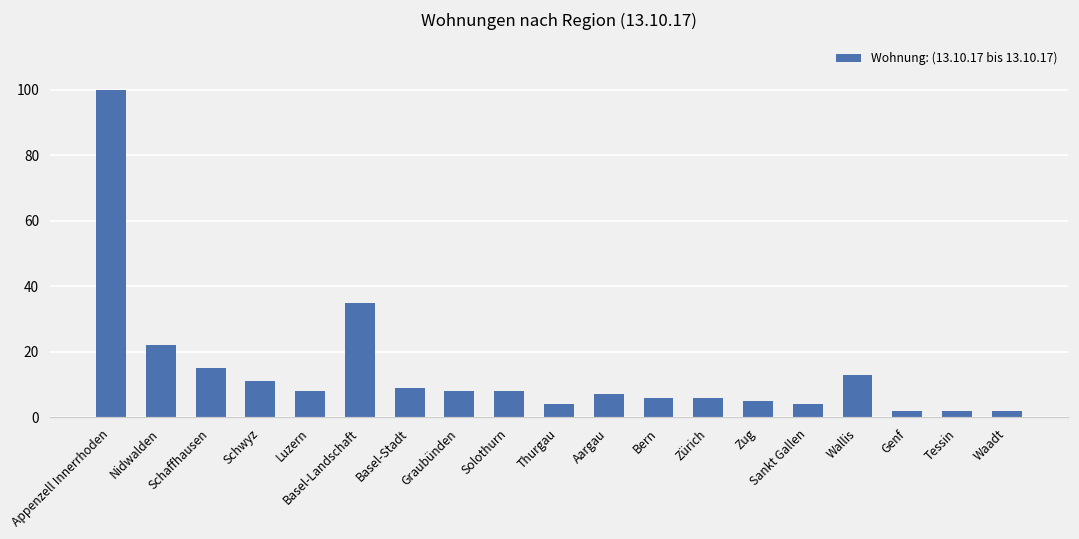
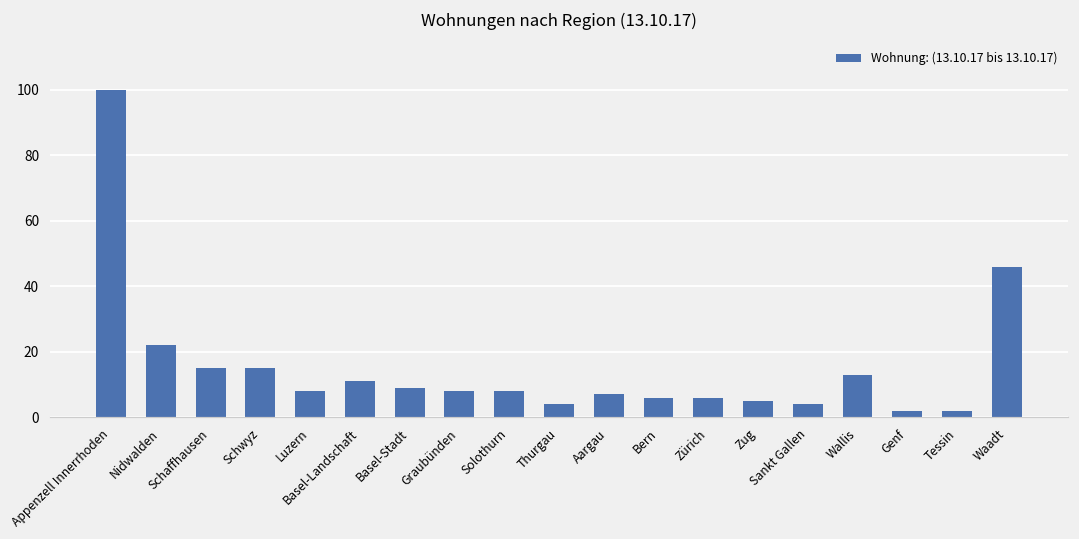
  {
    "Appenzell Innerrhoden": 100,
    "Nidwalden": 22,
    "Schaffhausen": 15,
-   "Schwyz": 11,
+   "Schwyz": 15,
    "Luzern": 8,
-   "Basel-Landschaft": 35,
+   "Basel-Landschaft": 11,
    "Basel-Stadt": 9,
    "Graubünden": 8,
    "Solothurn": 8,
    "Thurgau": 4,
    "Aargau": 7,
    "Bern": 6,
    "Zürich": 6,
    "Zug": 5,
    "Sankt Gallen": 4,
    "Wallis": 13,
    "Genf": 2,
    "Tessin": 2,
-   "Waadt": 2
+   "Waadt": 46
  }
